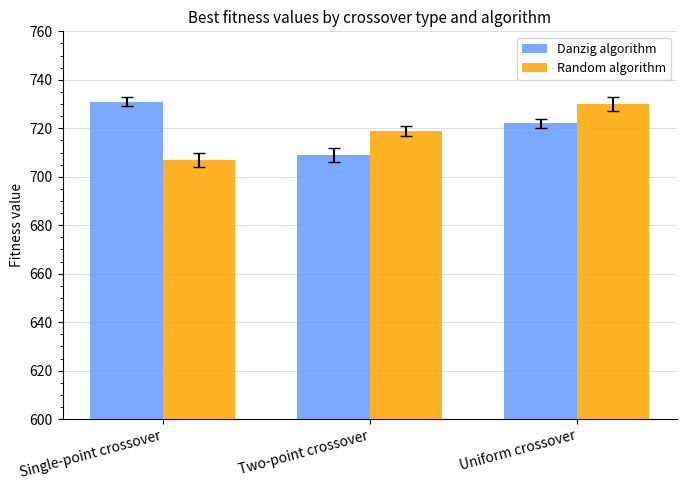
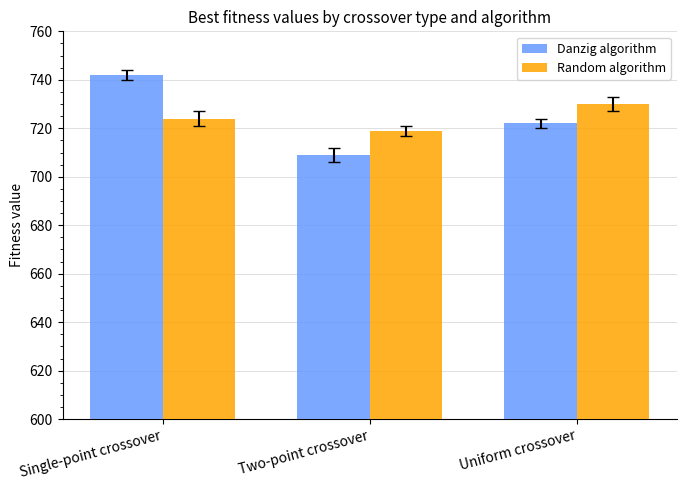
  {
    "Danzig algorithm": {
-     "Single-point crossover": 731,
+     "Single-point crossover": 742,
      "Two-point crossover": 709,
      "Uniform crossover": 722
    },
    "Random algorithm": {
-     "Single-point crossover": 707,
+     "Single-point crossover": 724,
      "Two-point crossover": 719,
      "Uniform crossover": 730
    }
  }
